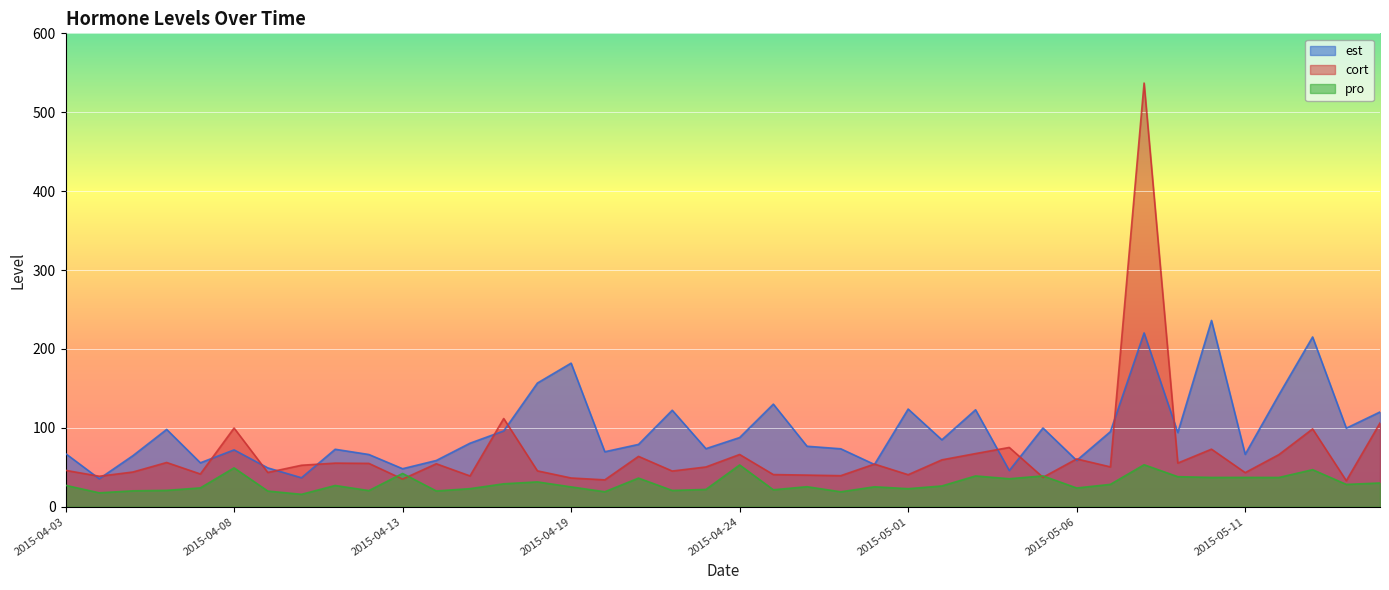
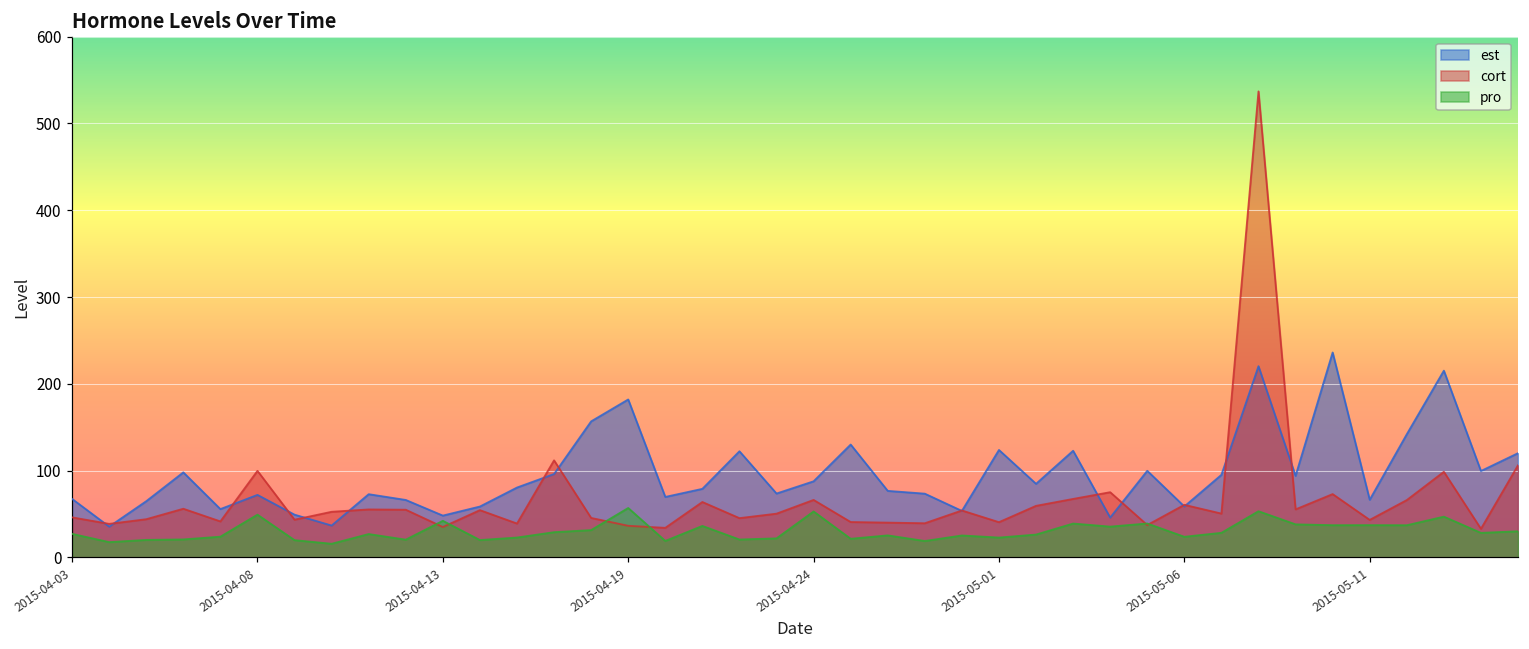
  {
    "est": {
      "2015-04-03": 70,
      "2015-04-08": 70,
      "2015-04-13": 50,
      "2015-04-19": 180,
      "2015-04-24": 90,
      "2015-05-01": 120,
      "2015-05-11": 70
    },
    "cort": {
      "2015-04-03": 50,
      "2015-04-08": 100,
      "2015-04-13": 30,
      "2015-04-19": 40,
      "2015-04-24": 70,
      "2015-05-01": 40,
      "2015-05-11": 40
    },
    "pro": {
      "2015-04-03": 30,
      "2015-04-08": 50,
      "2015-04-13": 40,
-     "2015-04-19": 30,
+     "2015-04-19": 60,
      "2015-04-24": 50,
      "2015-05-01": 20,
      "2015-05-06": 20,
      "2015-05-11": 40
    }
  }
